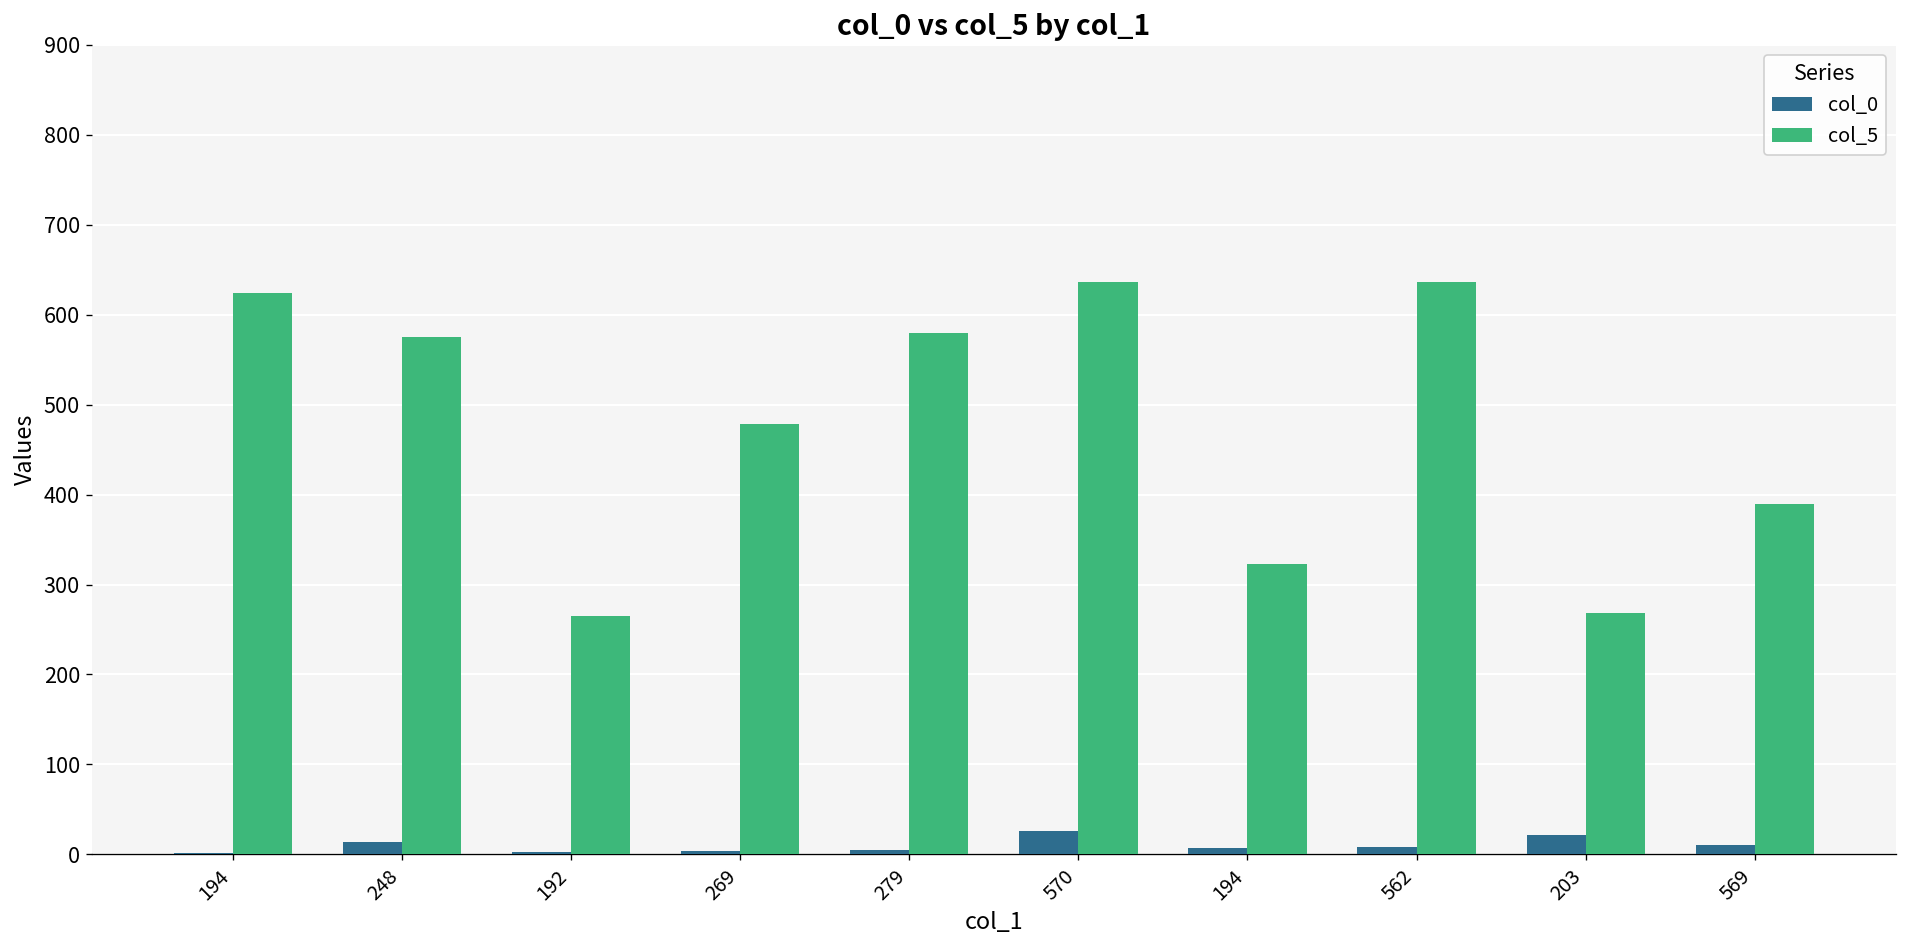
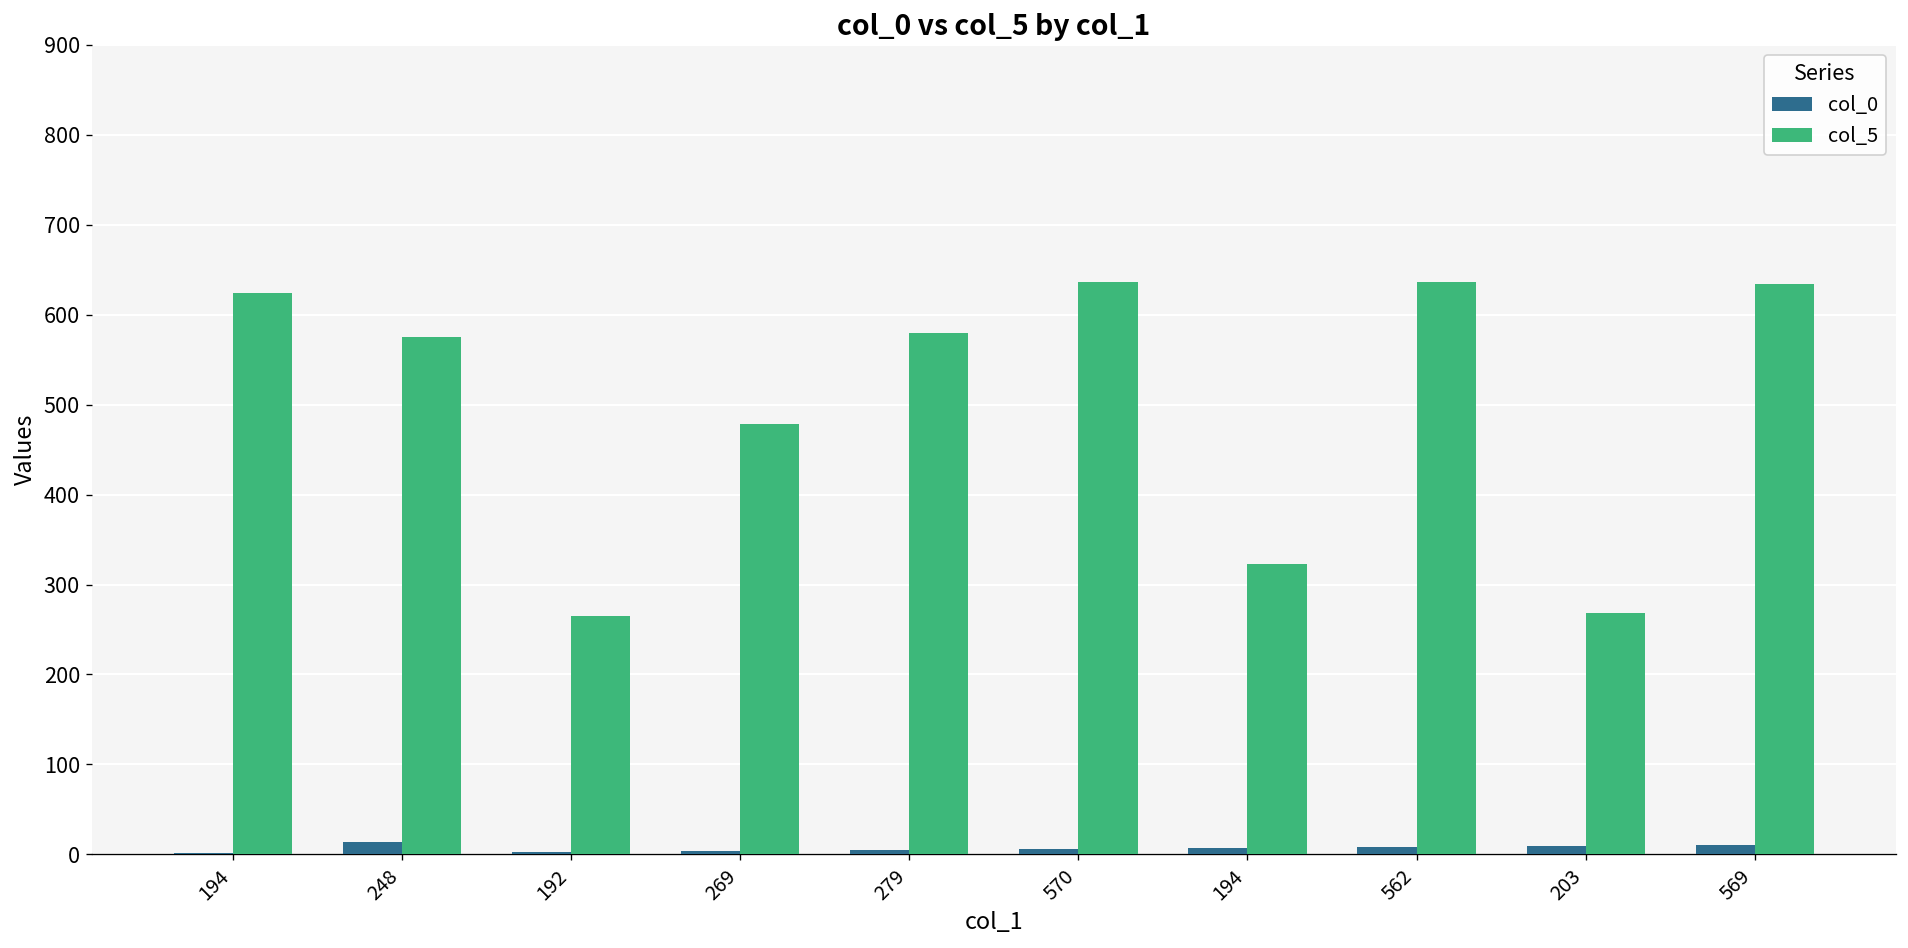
  {
    "col_0": {
      "248": 10,
      "269": 0,
      "279": 10,
-     "570": 30,
+     "570": 10,
      "562": 10,
-     "203": 20,
+     "203": 10,
      "569": 10
    },
    "col_5": {
      "248": 580,
      "192": 270,
      "269": 480,
      "279": 580,
      "570": 640,
      "562": 640,
      "203": 270,
-     "569": 390
+     "569": 630
    }
  }
